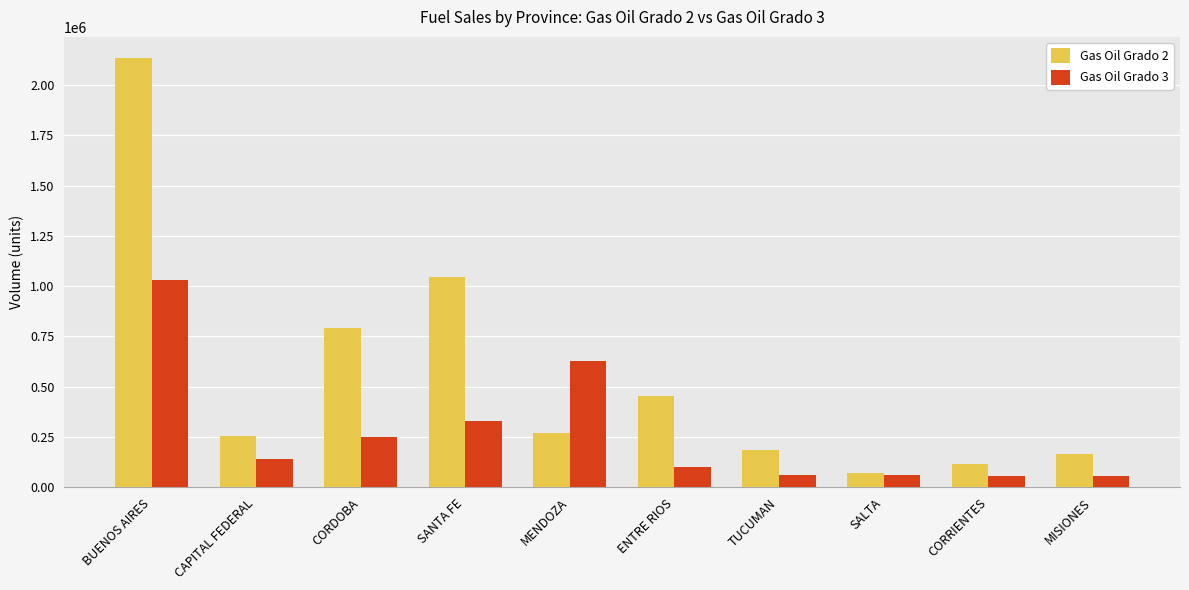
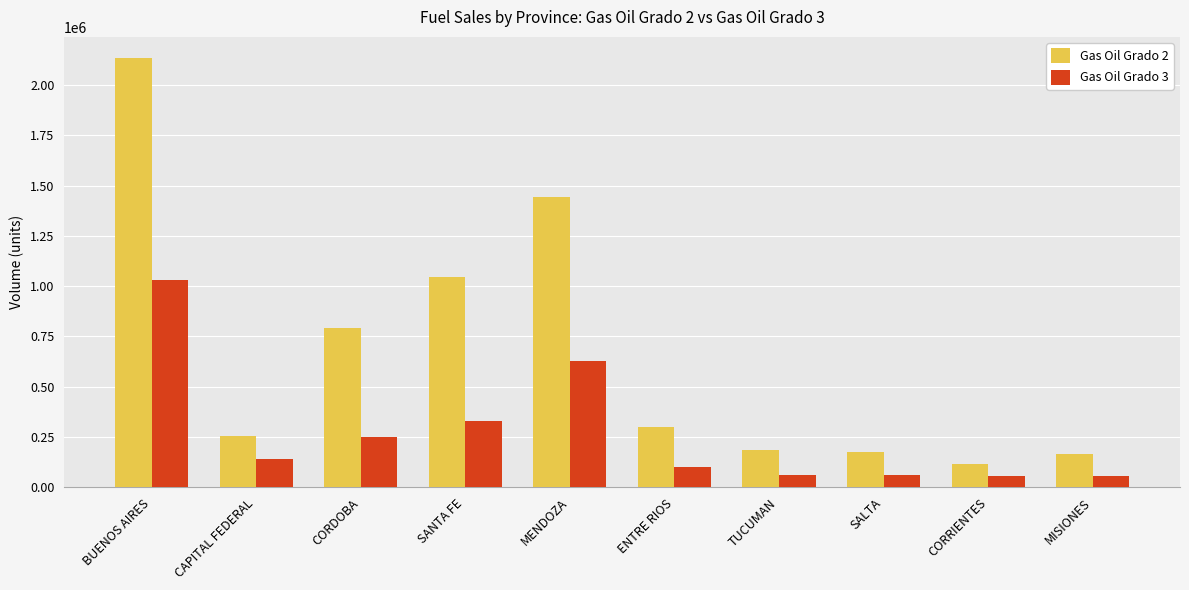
  {
    "Gas Oil Grado 2": {
      "BUENOS AIRES": 2130000,
      "CAPITAL FEDERAL": 250000,
      "CORDOBA": 790000,
      "SANTA FE": 1040000,
-     "MENDOZA": 270000,
-     "ENTRE RIOS": 450000,
+     "MENDOZA": 1440000,
+     "ENTRE RIOS": 300000,
      "TUCUMAN": 190000,
-     "SALTA": 70000,
+     "SALTA": 170000,
      "CORRIENTES": 110000,
      "MISIONES": 170000
    },
    "Gas Oil Grado 3": {
      "BUENOS AIRES": 1030000,
      "CAPITAL FEDERAL": 140000,
      "CORDOBA": 250000,
      "SANTA FE": 330000,
      "MENDOZA": 630000,
      "ENTRE RIOS": 100000,
      "TUCUMAN": 60000,
      "SALTA": 60000,
      "CORRIENTES": 60000,
      "MISIONES": 60000
    }
  }
